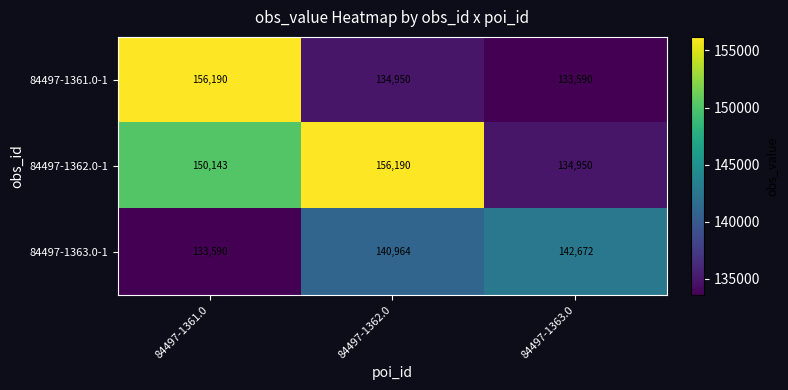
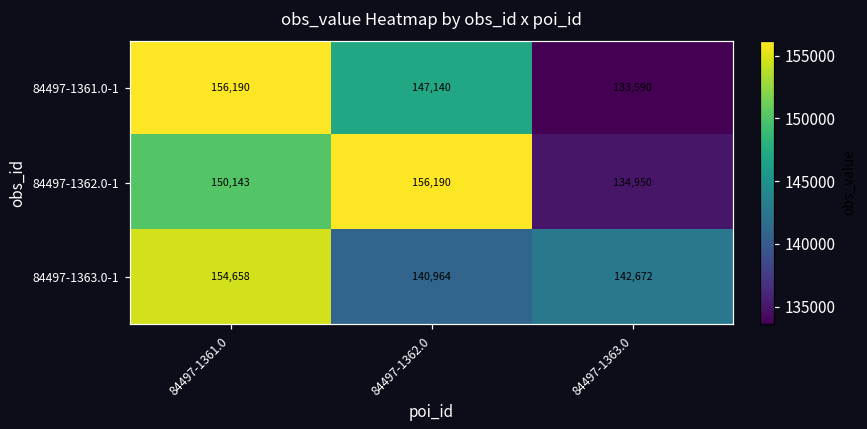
  {
    "84497-1361.0-1": {
      "84497-1361.0": "156,190",
-     "84497-1362.0": "134,950",
+     "84497-1362.0": "147,140",
      "84497-1363.0": "133,590"
    },
    "84497-1362.0-1": {
      "84497-1361.0": "150,143",
      "84497-1362.0": "156,190",
      "84497-1363.0": "134,950"
    },
    "84497-1363.0-1": {
-     "84497-1361.0": "133,590",
+     "84497-1361.0": "154,658",
      "84497-1362.0": "140,964",
      "84497-1363.0": "142,672"
    }
  }
